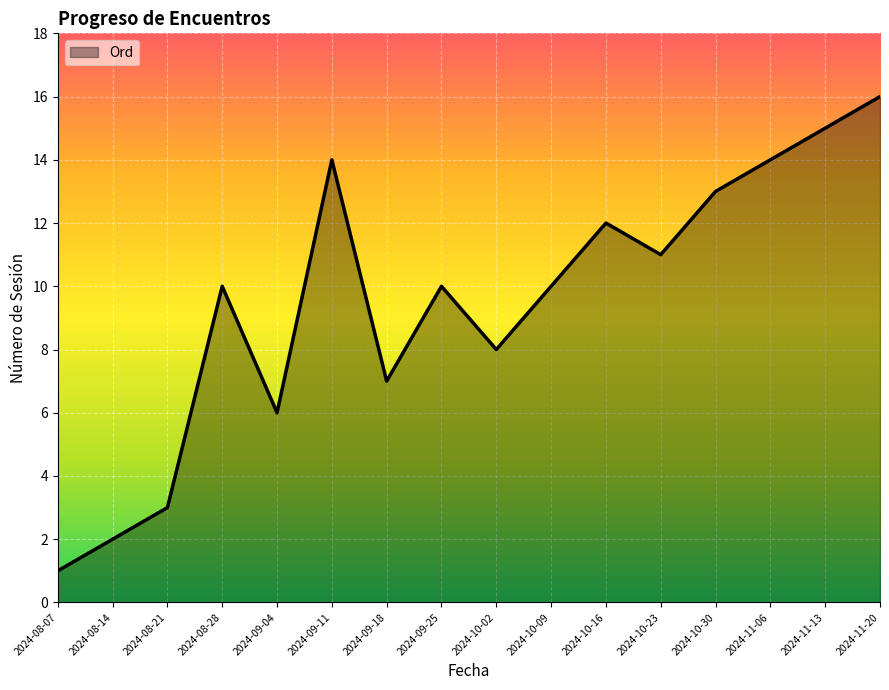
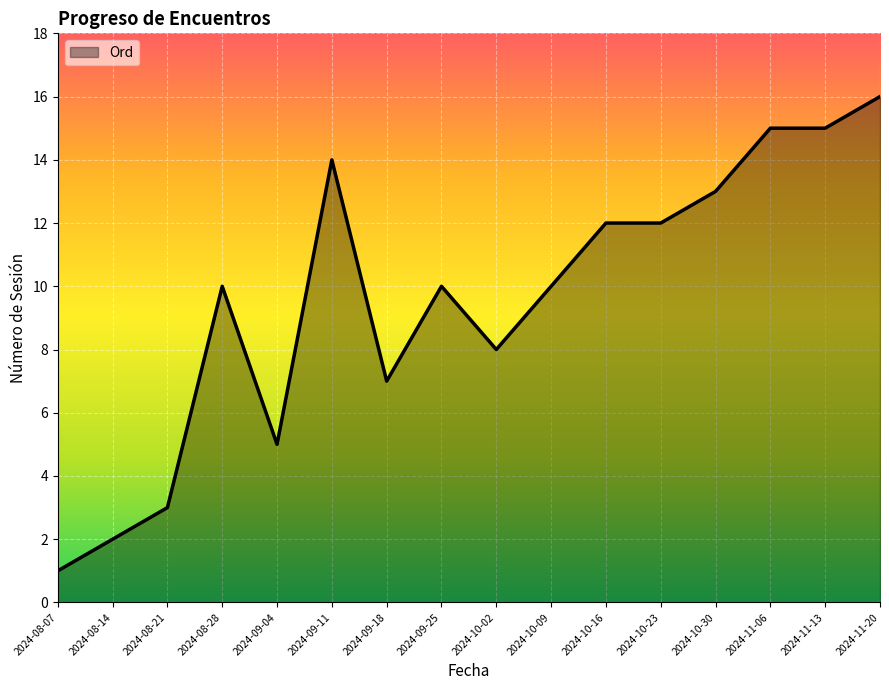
  {
    "2024-08-07": 1,
    "2024-08-14": 2,
    "2024-08-21": 3,
    "2024-08-28": 10,
-   "2024-09-04": 6,
+   "2024-09-04": 5,
    "2024-09-11": 14,
    "2024-09-18": 7,
    "2024-09-25": 10,
    "2024-10-02": 8,
    "2024-10-09": 10,
    "2024-10-16": 12,
-   "2024-10-23": 11,
+   "2024-10-23": 12,
    "2024-10-30": 13,
-   "2024-11-06": 14,
+   "2024-11-06": 15,
    "2024-11-13": 15,
    "2024-11-20": 16
  }
